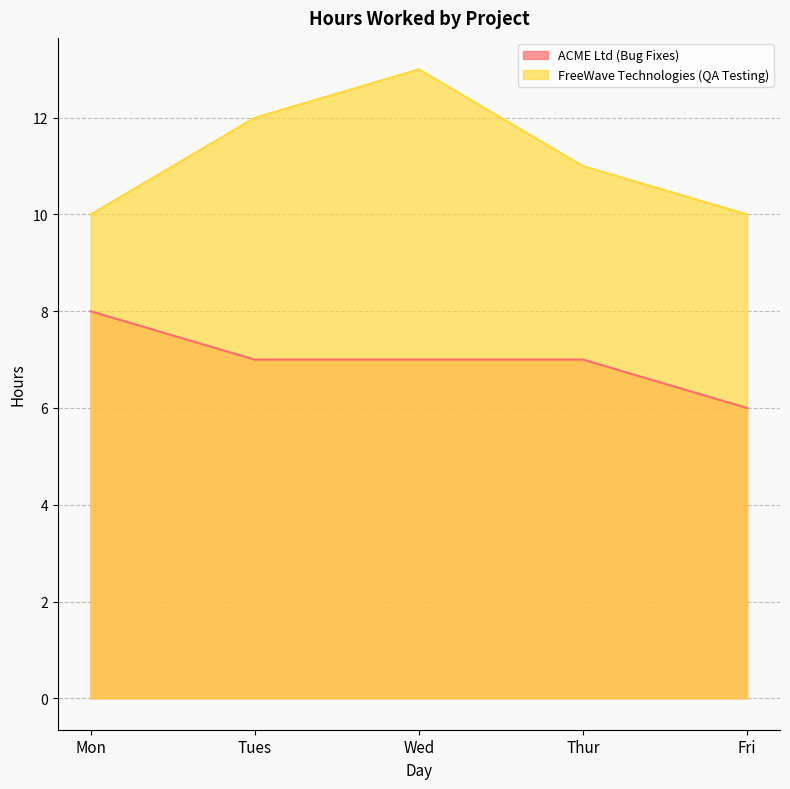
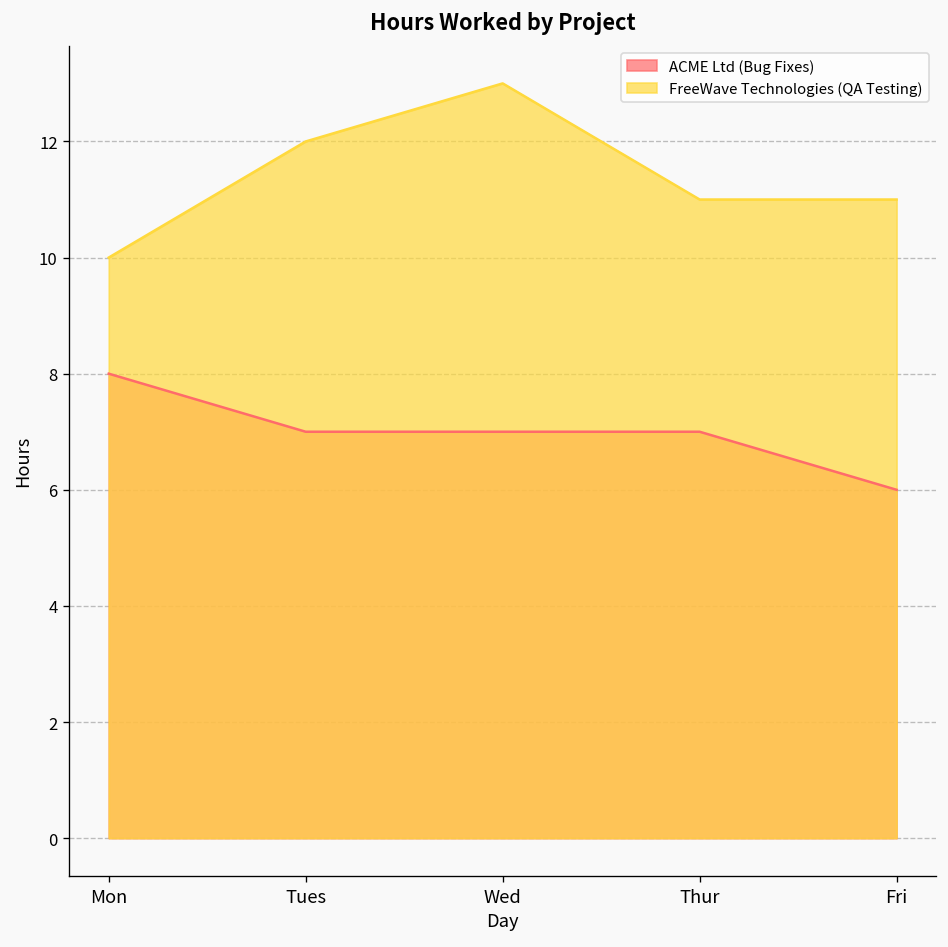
  {
    "ACME Ltd (Bug Fixes)": {
      "Mon": 8,
      "Tues": 7,
      "Wed": 7,
      "Thur": 7,
      "Fri": 6
    },
    "FreeWave Technologies (QA Testing)": {
      "Mon": 10,
      "Tues": 12,
      "Wed": 13,
      "Thur": 11,
-     "Fri": 10
+     "Fri": 11
    }
  }
